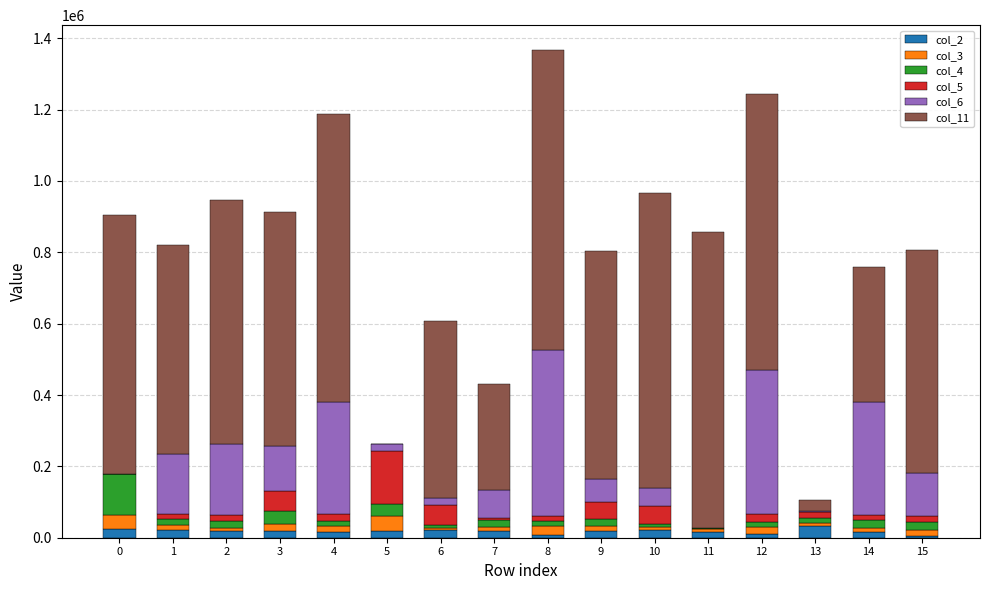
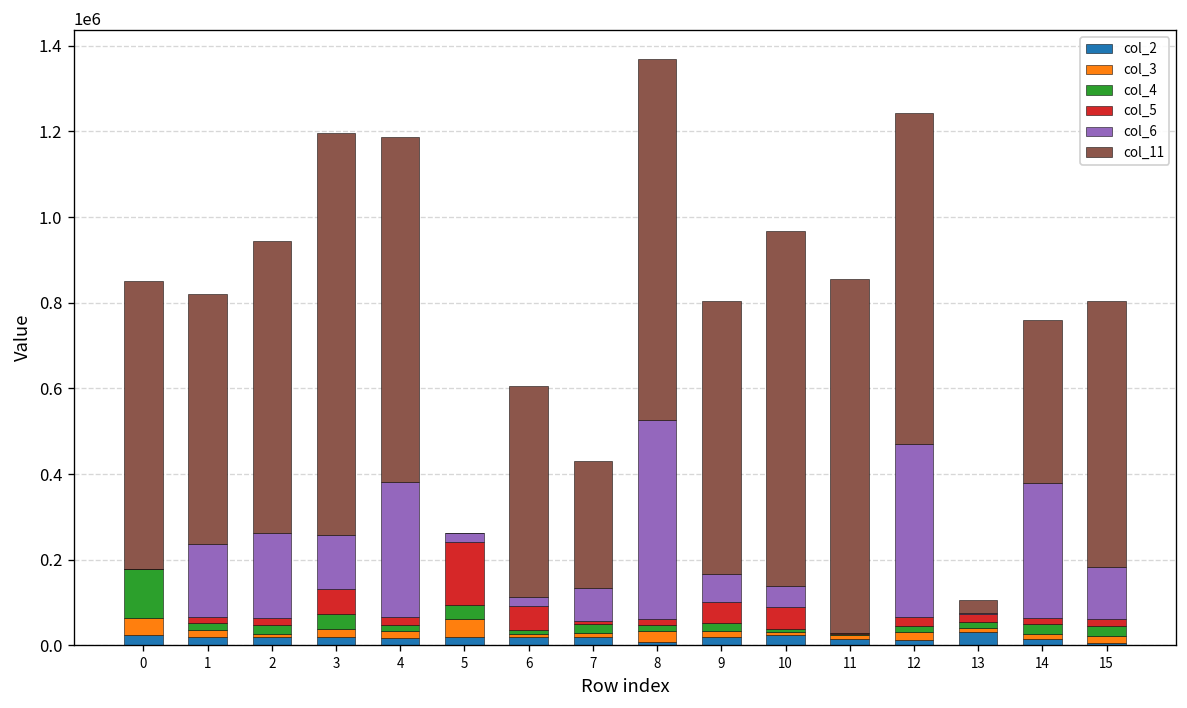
  {
    "col_2": {
      "0": 20000,
      "1": 20000,
      "2": 20000,
      "3": 20000,
      "4": 20000,
      "5": 20000,
      "6": 20000,
      "7": 20000,
      "8": 10000,
      "9": 20000,
      "10": 20000,
      "11": 20000,
      "12": 10000,
      "13": 30000,
      "14": 20000
    },
    "col_3": {
      "0": 40000,
      "1": 10000,
      "3": 20000,
      "4": 20000,
      "5": 40000,
      "7": 10000,
      "8": 30000,
      "9": 10000,
      "10": 10000,
      "11": 10000,
      "12": 20000,
      "13": 10000,
      "14": 10000,
      "15": 20000
    },
    "col_4": {
      "0": 110000,
      "1": 20000,
      "2": 20000,
      "3": 40000,
      "4": 10000,
      "5": 30000,
      "6": 10000,
      "7": 20000,
      "8": 10000,
      "9": 20000,
      "12": 10000,
      "13": 10000,
      "14": 20000,
      "15": 20000
    },
    "col_5": {
      "1": 10000,
      "2": 20000,
      "3": 60000,
      "4": 20000,
      "5": 150000,
      "6": 60000,
      "7": 10000,
      "8": 10000,
      "9": 50000,
      "10": 50000,
      "12": 20000,
      "13": 20000,
      "14": 10000,
      "15": 20000
    },
    "col_6": {
      "1": 170000,
      "2": 200000,
      "3": 130000,
      "4": 310000,
      "5": 20000,
      "6": 20000,
      "7": 80000,
      "8": 470000,
      "9": 60000,
      "10": 50000,
      "11": 0,
      "12": 400000,
      "14": 320000,
      "15": 120000
    },
    "col_11": {
-     "0": 730000,
+     "0": 670000,
      "1": 580000,
      "2": 680000,
-     "3": 660000,
+     "3": 940000,
      "4": 810000,
      "6": 490000,
      "7": 300000,
      "8": 840000,
      "9": 640000,
      "10": 830000,
      "11": 830000,
      "12": 770000,
      "13": 30000,
      "14": 380000,
      "15": 620000
    }
  }
